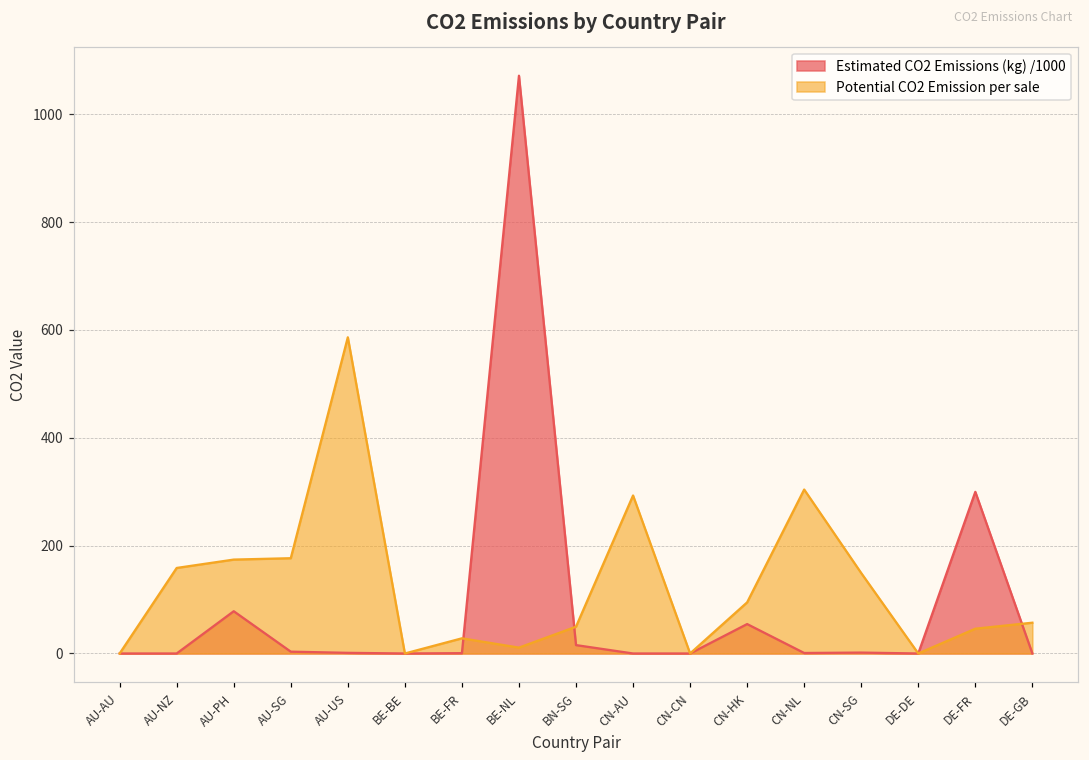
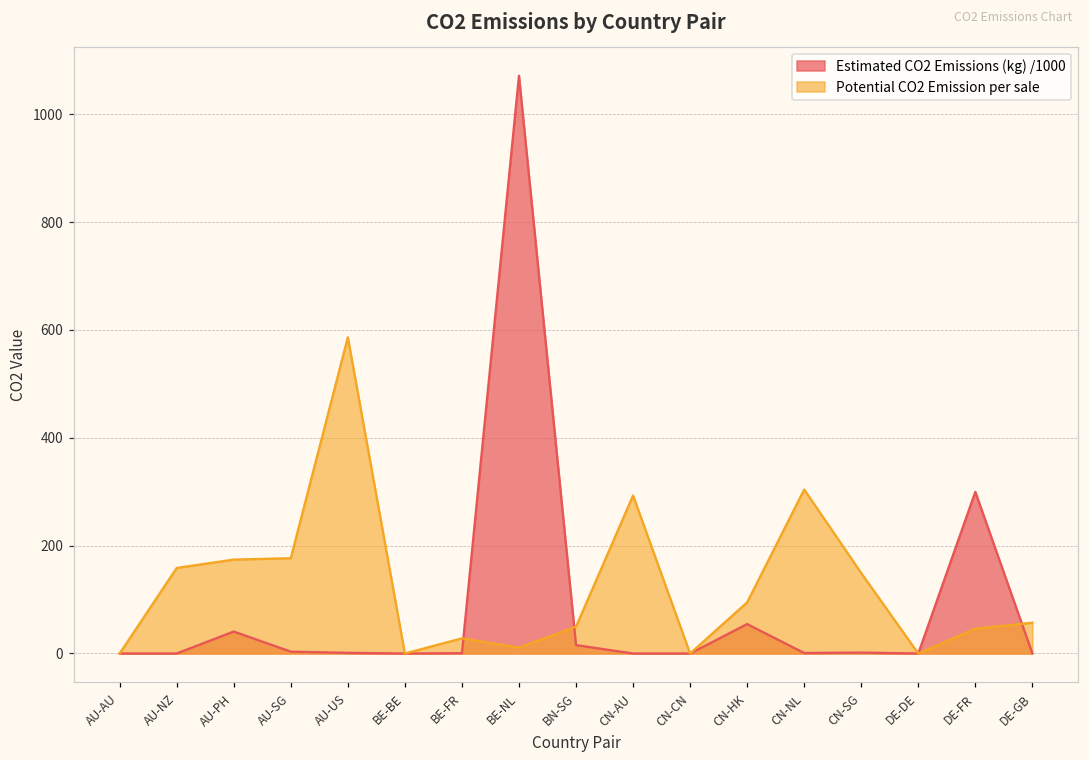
  {
    "Estimated CO2 Emissions (kg) /1000": {
      "AU-NZ": 0,
-     "AU-PH": 80,
+     "AU-PH": 40,
      "AU-SG": 0,
      "AU-US": 0,
      "BE-FR": 0,
      "BE-NL": 1070,
      "BN-SG": 20,
      "CN-AU": 0,
      "CN-HK": 50,
      "CN-NL": 0,
      "CN-SG": 0,
      "DE-FR": 300,
      "DE-GB": 0
    },
    "Potential CO2 Emission per sale": {
      "AU-NZ": 160,
      "AU-PH": 170,
      "AU-SG": 180,
      "AU-US": 590,
      "BE-FR": 30,
      "BE-NL": 10,
      "BN-SG": 50,
      "CN-AU": 290,
      "CN-HK": 90,
      "CN-NL": 300,
      "CN-SG": 150,
      "DE-FR": 50,
      "DE-GB": 60
    }
  }
